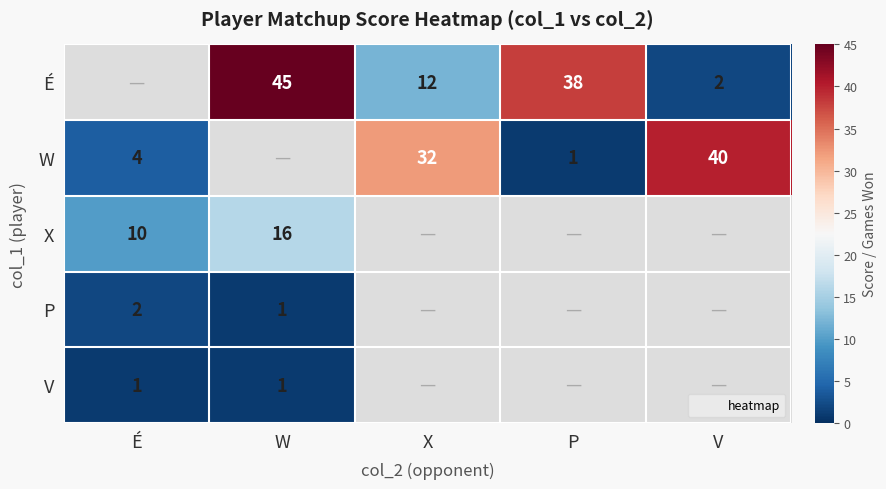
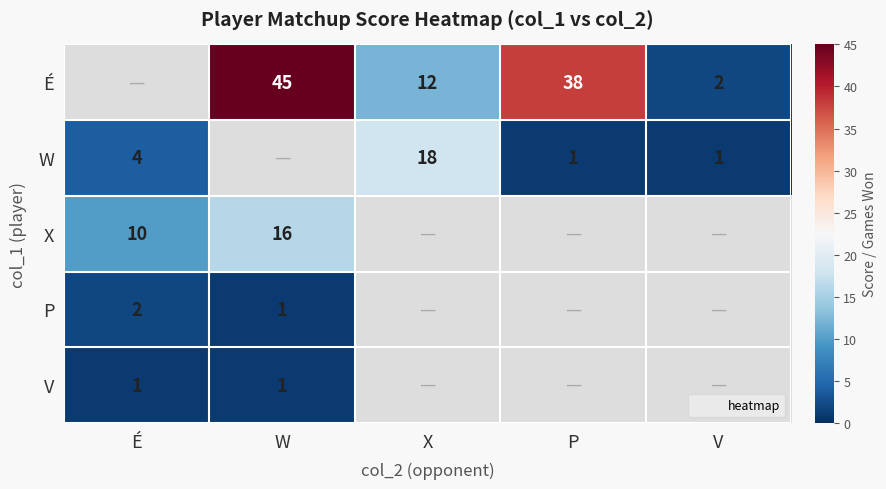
  {
    "É": {
      "W": 45,
      "X": 12,
      "P": 38,
      "V": 2
    },
    "W": {
      "É": 4,
-     "X": 32,
+     "X": 18,
      "P": 1,
-     "V": 40
+     "V": 1
    },
    "X": {
      "É": 10,
      "W": 16
    },
    "P": {
      "É": 2,
      "W": 1
    },
    "V": {
      "É": 1,
      "W": 1
    }
  }
